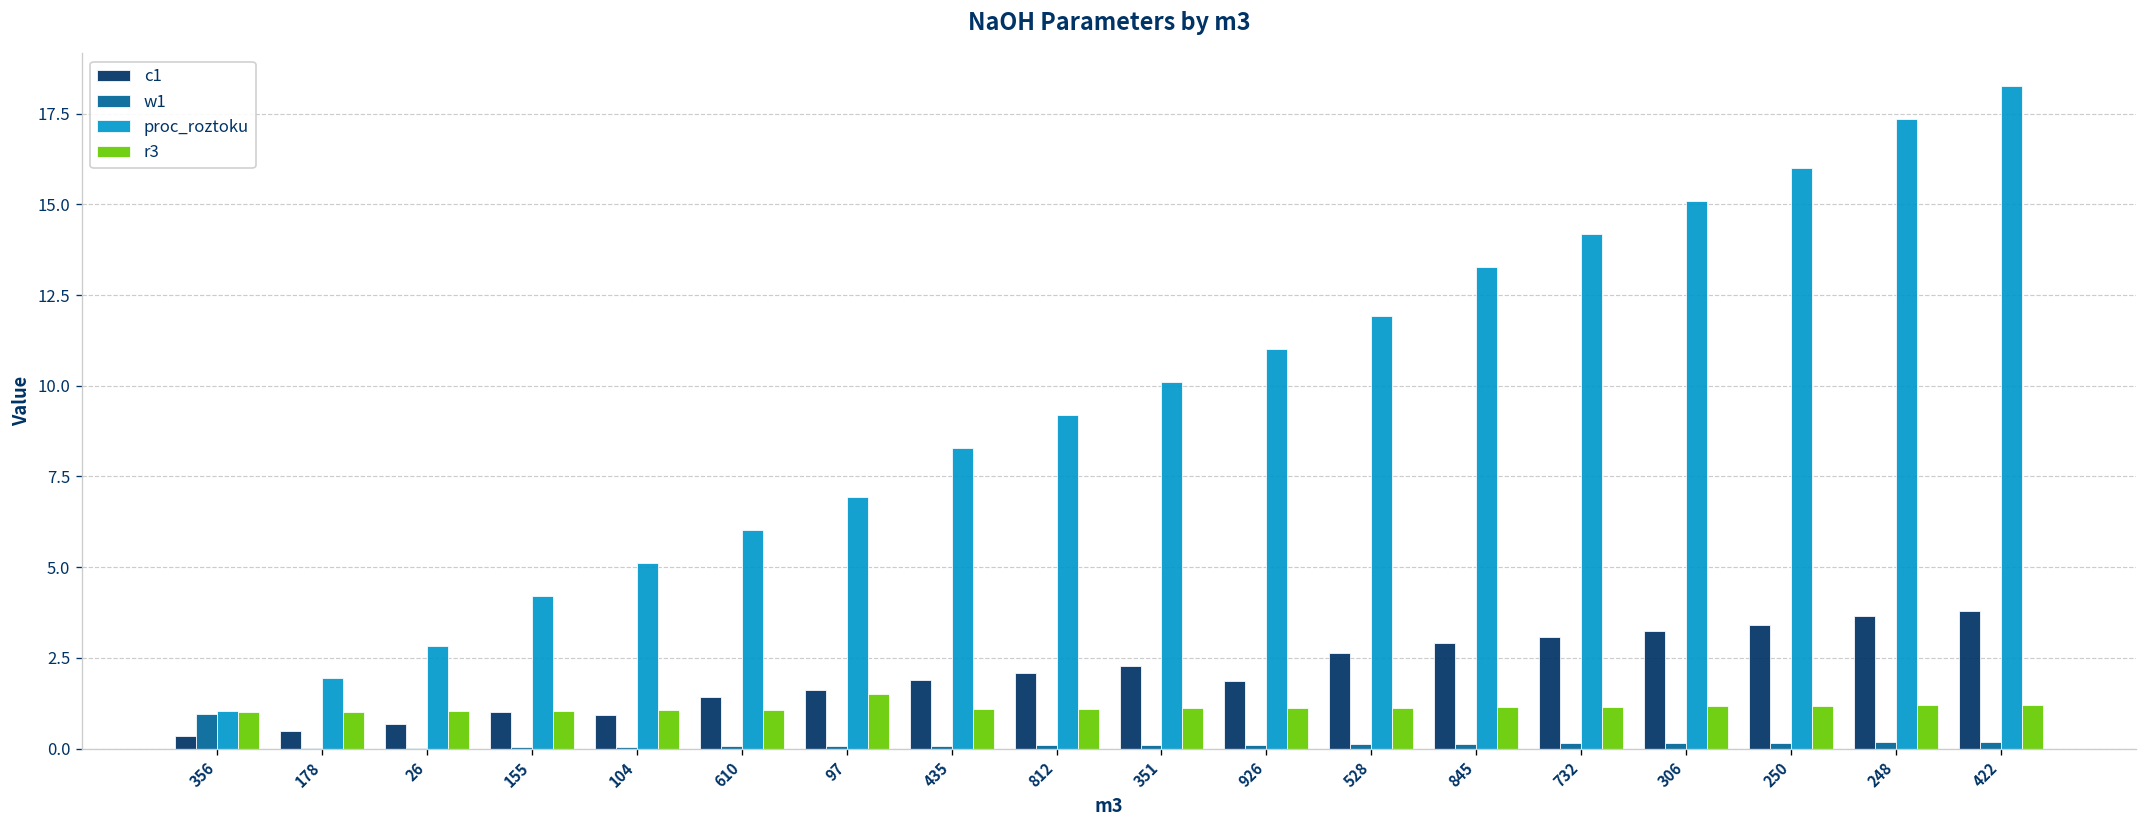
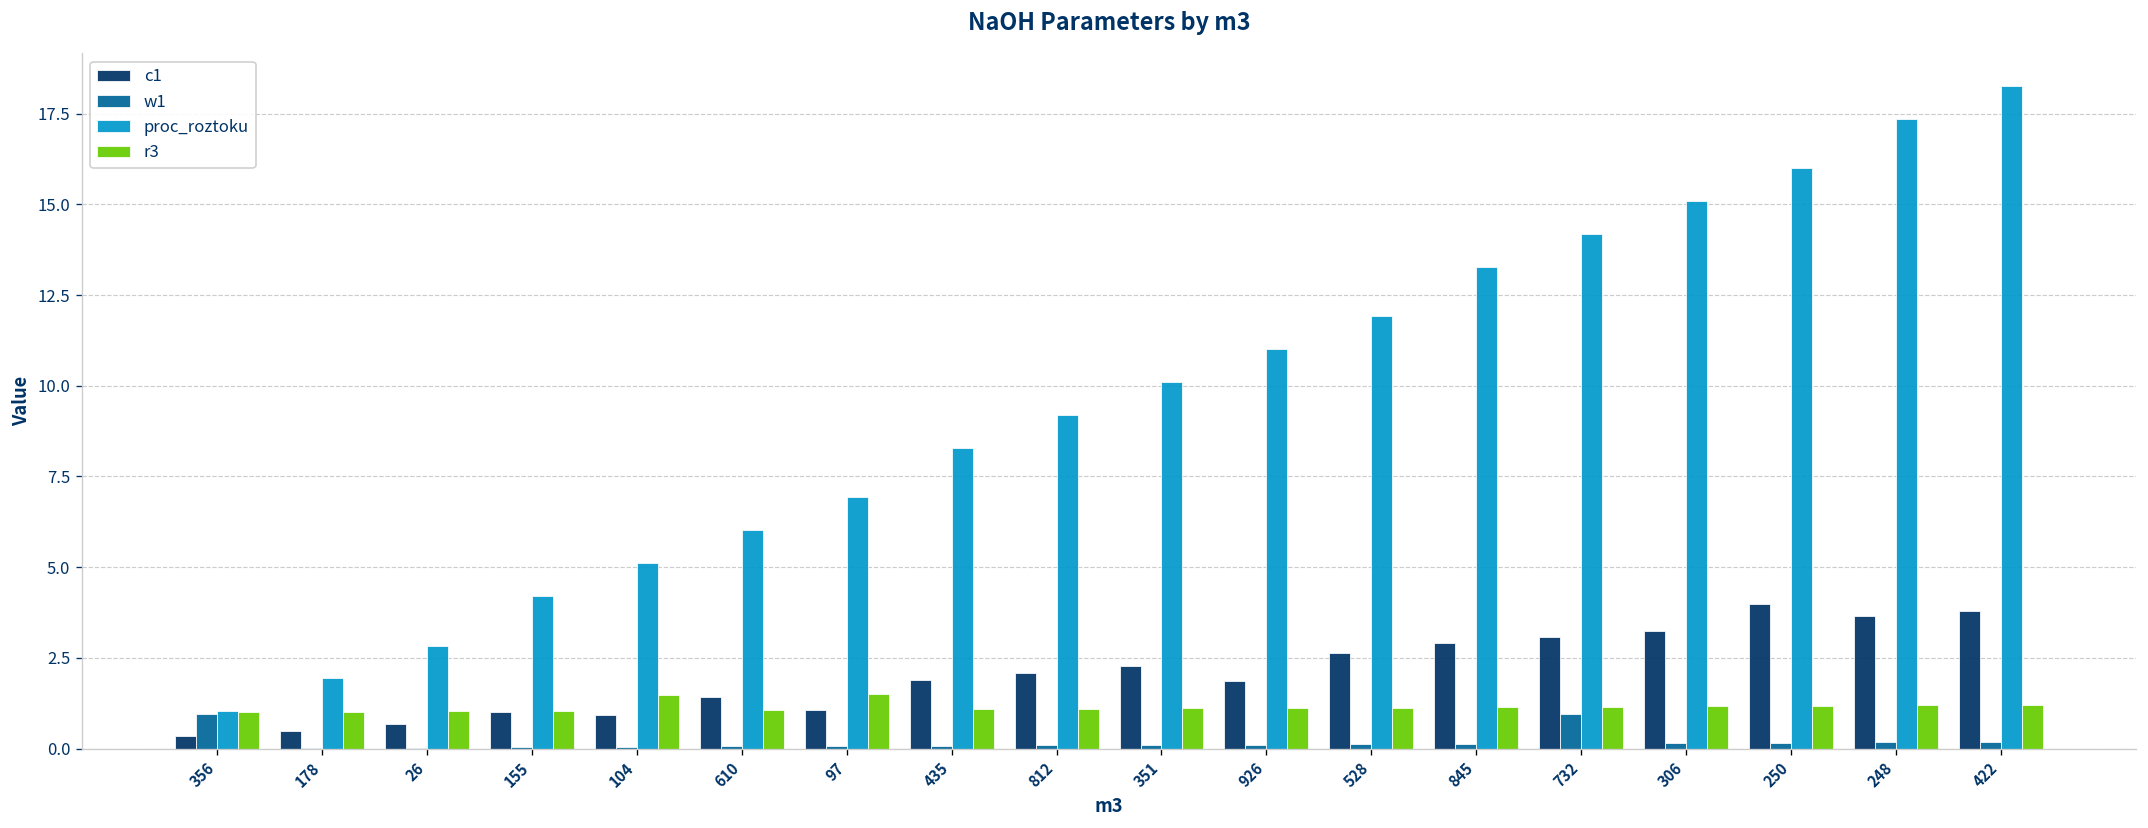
  {
    "c1": {
      "356": 0.3,
      "178": 0.5,
      "26": 0.7,
      "155": 1.0,
      "104": 0.9,
      "610": 1.4,
-     "97": 1.6,
+     "97": 1.1,
      "435": 1.9,
      "812": 2.1,
      "351": 2.3,
      "926": 1.9,
      "528": 2.6,
      "845": 2.9,
      "732": 3.1,
      "306": 3.2,
-     "250": 3.4,
+     "250": 4.0,
      "248": 3.6,
      "422": 3.8
    },
    "w1": {
      "356": 1.0,
      "435": 0.1,
      "812": 0.1,
      "351": 0.1,
      "926": 0.1,
      "528": 0.1,
      "845": 0.1,
-     "732": 0.1,
+     "732": 1.0,
      "306": 0.2,
      "250": 0.2,
      "248": 0.2,
      "422": 0.2
    },
    "proc_roztoku": {
      "356": 1.0,
      "178": 1.9,
      "26": 2.8,
      "155": 4.2,
      "104": 5.1,
      "610": 6.0,
      "97": 6.9,
      "435": 8.3,
      "812": 9.2,
      "351": 10.1,
      "926": 11.0,
      "528": 11.9,
      "845": 13.3,
      "732": 14.2,
      "306": 15.1,
      "250": 16.0,
      "248": 17.3,
      "422": 18.3
    },
    "r3": {
      "356": 1.0,
      "178": 1.0,
      "26": 1.0,
      "155": 1.0,
-     "104": 1.1,
+     "104": 1.5,
      "610": 1.1,
      "97": 1.5,
      "435": 1.1,
      "812": 1.1,
      "351": 1.1,
      "926": 1.1,
      "528": 1.1,
      "845": 1.1,
      "732": 1.2,
      "306": 1.2,
      "250": 1.2,
      "248": 1.2,
      "422": 1.2
    }
  }
